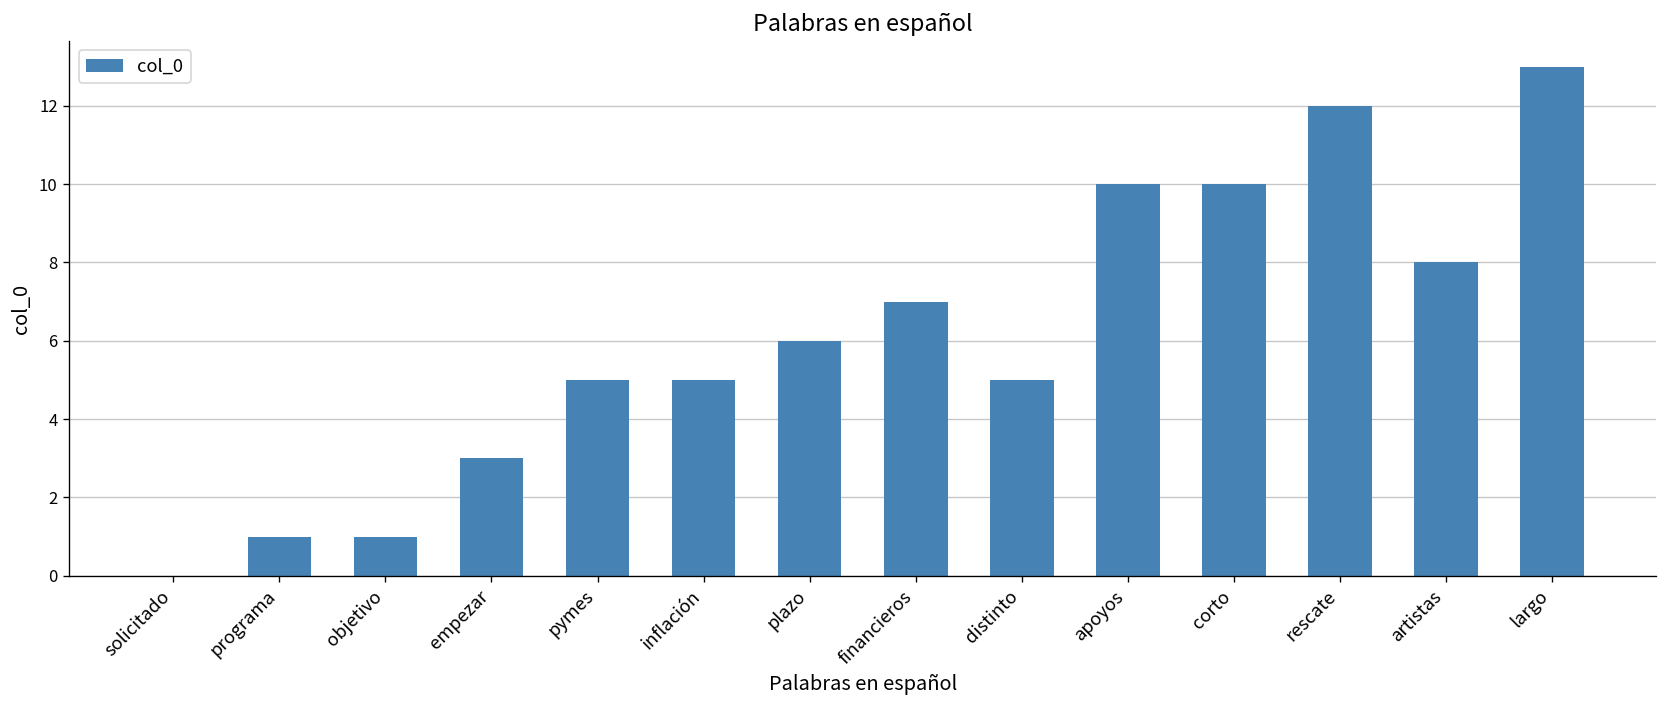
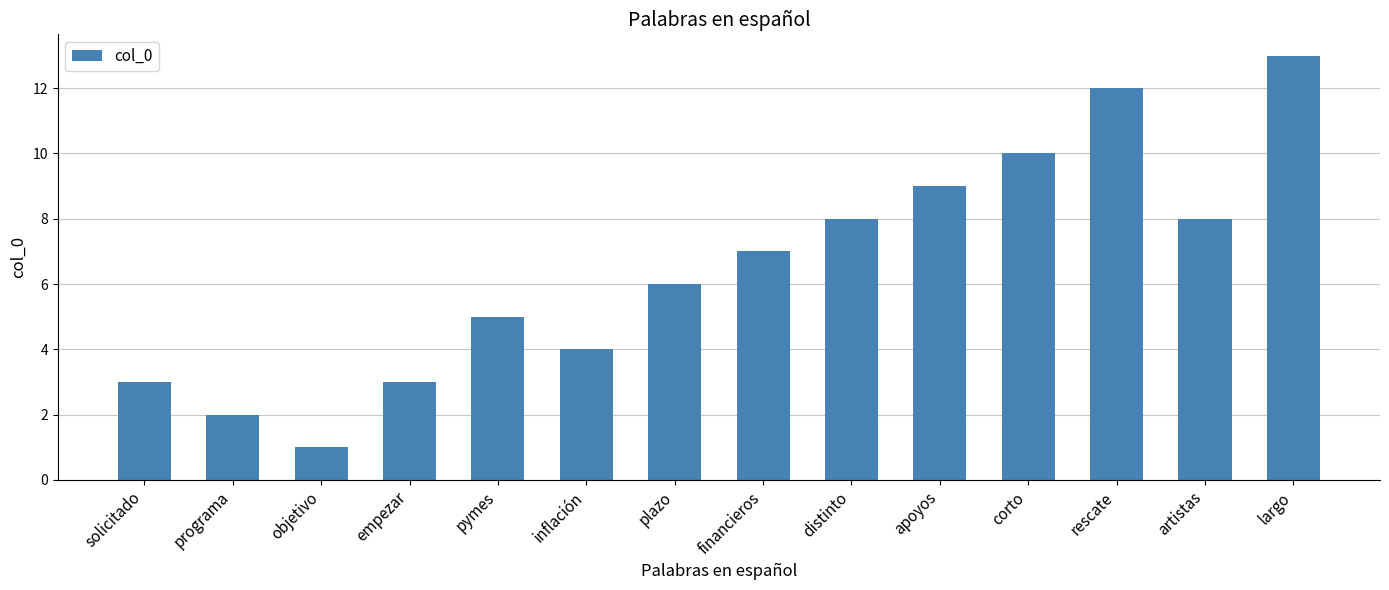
  {
-   "solicitado": 0,
-   "programa": 1,
+   "solicitado": 3,
+   "programa": 2,
    "objetivo": 1,
    "empezar": 3,
    "pymes": 5,
-   "inflación": 5,
+   "inflación": 4,
    "plazo": 6,
    "financieros": 7,
-   "distinto": 5,
-   "apoyos": 10,
+   "distinto": 8,
+   "apoyos": 9,
    "corto": 10,
    "rescate": 12,
    "artistas": 8,
    "largo": 13
  }
